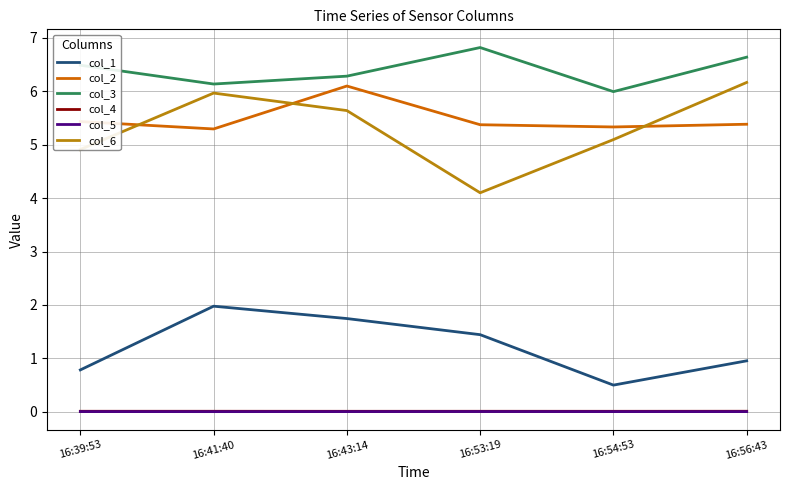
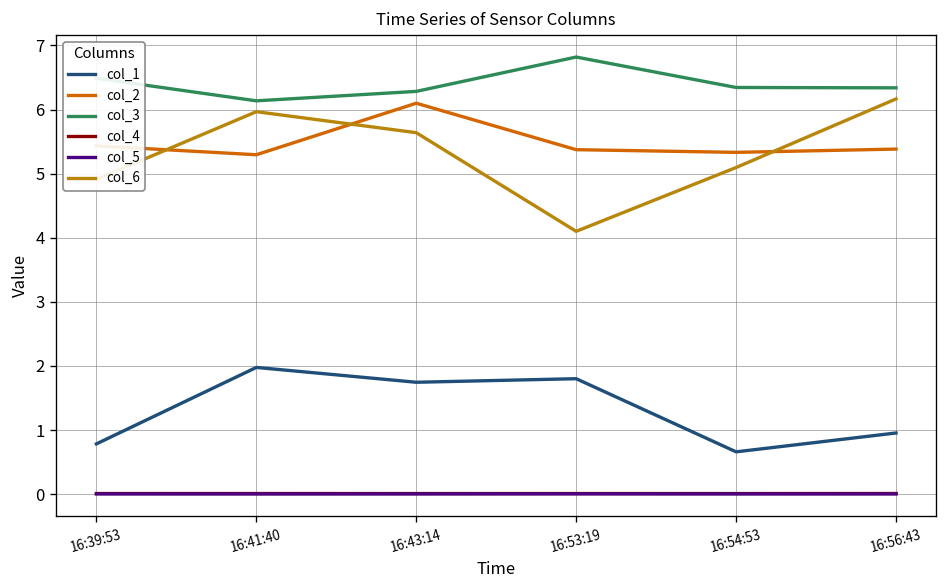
  {
    "col_1": {
      "16:39:53": 0.8,
      "16:41:40": 2.0,
      "16:43:14": 1.7,
-     "16:53:19": 1.4,
-     "16:54:53": 0.5,
+     "16:53:19": 1.8,
+     "16:54:53": 0.7,
      "16:56:43": 1.0
    },
    "col_3": {
      "16:41:40": 6.1,
      "16:43:14": 6.3,
      "16:53:19": 6.8,
-     "16:54:53": 6.0,
-     "16:56:43": 6.6
+     "16:54:53": 6.3,
+     "16:56:43": 6.3
    }
  }
